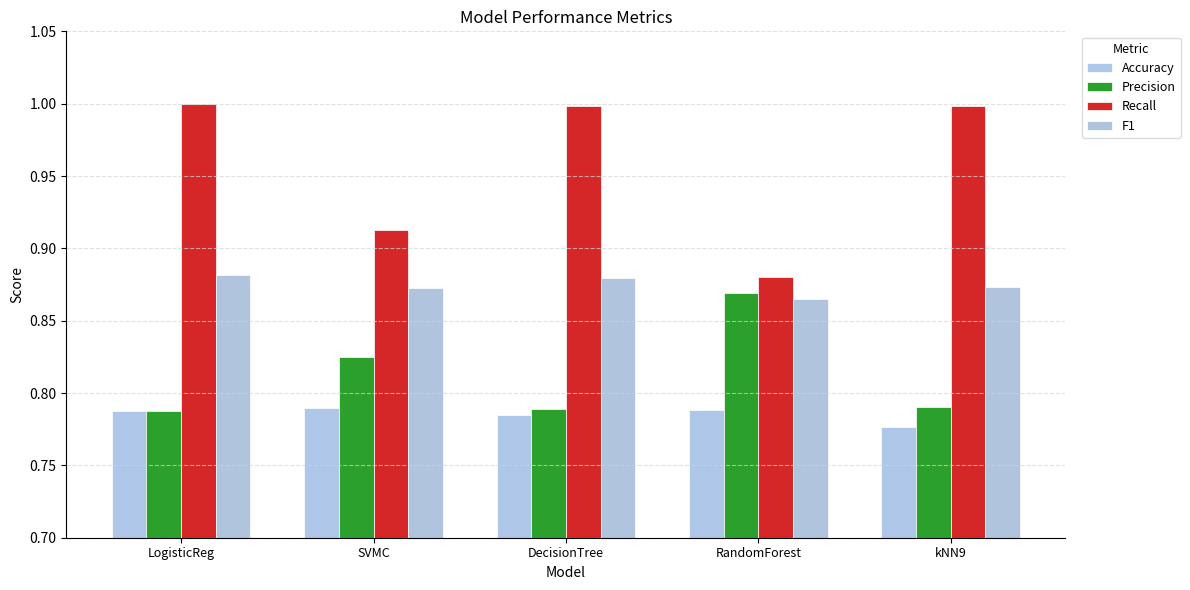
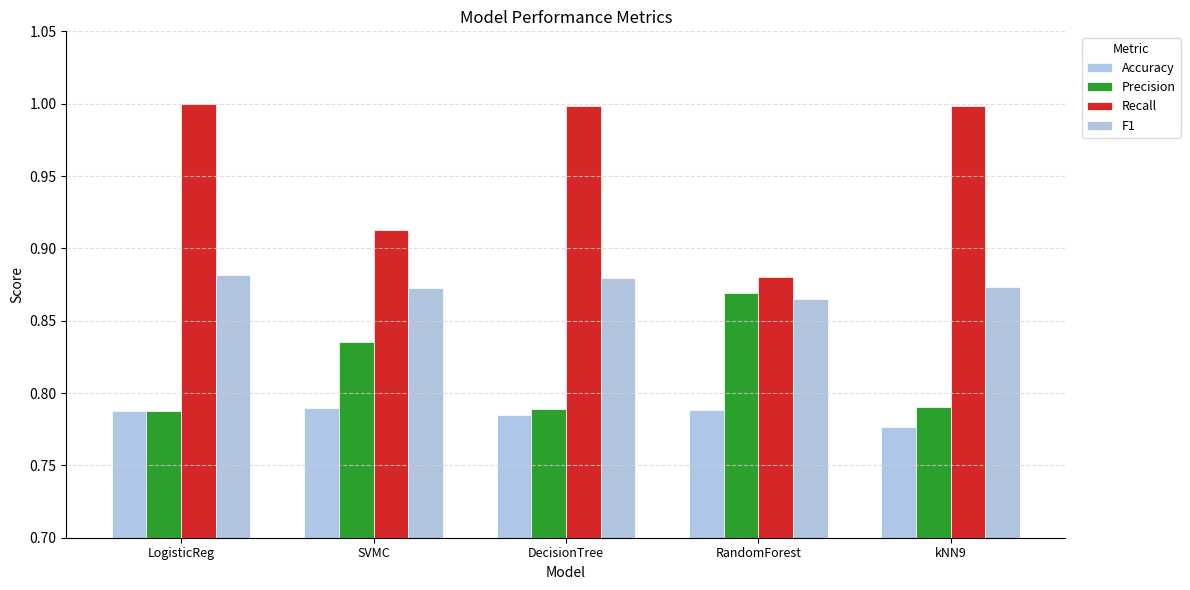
  {
    "Precision": {
      "LogisticReg": 0.788,
-     "SVMC": 0.825,
+     "SVMC": 0.835,
      "DecisionTree": 0.789,
      "RandomForest": 0.869,
      "kNN9": 0.790
    },
    "Recall": {
      "LogisticReg": 1.000,
      "SVMC": 0.913,
      "DecisionTree": 0.999,
      "RandomForest": 0.881,
      "kNN9": 0.998
    }
  }
